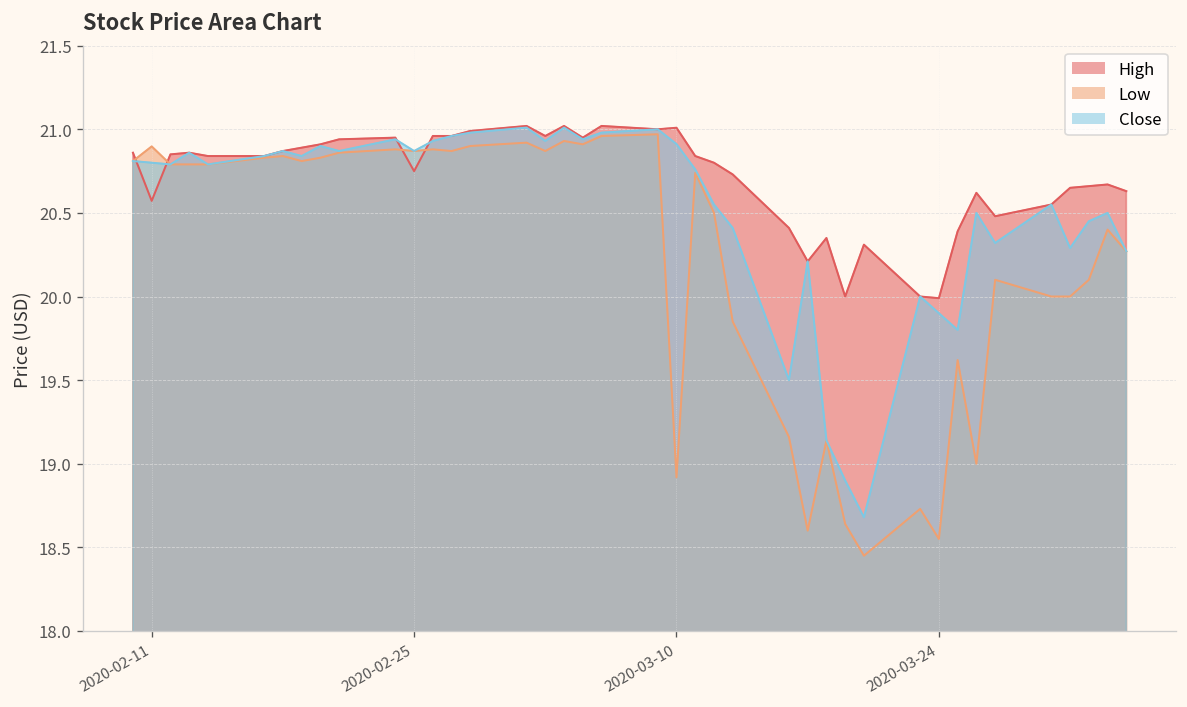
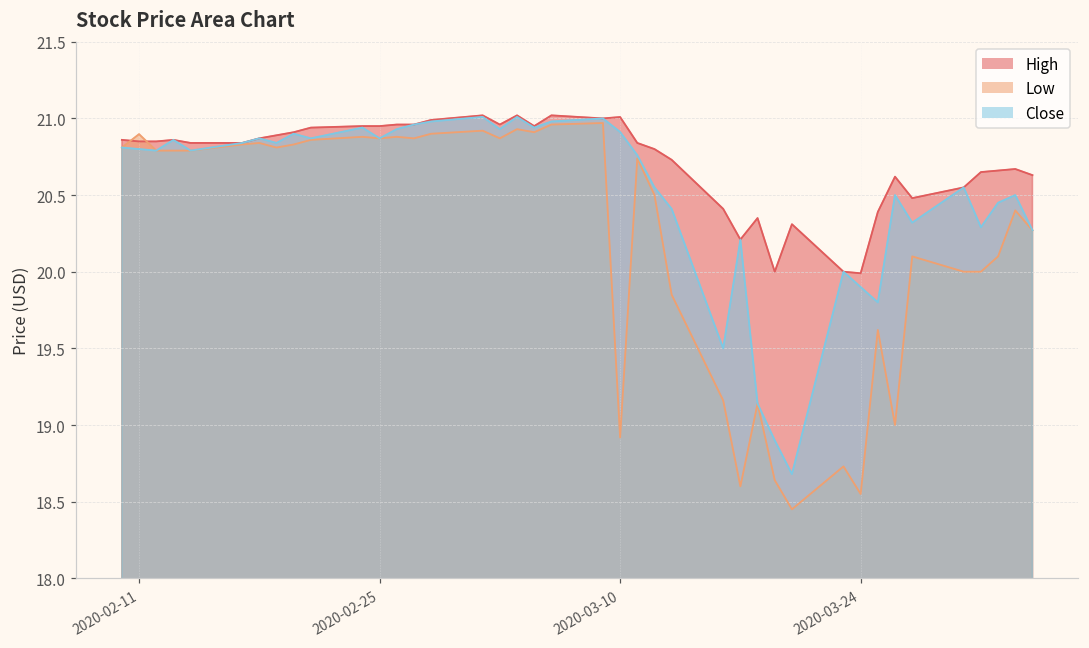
  {
    "High": {
-     "2020-02-11": 20.57,
-     "2020-02-25": 20.75,
+     "2020-02-11": 20.85,
+     "2020-02-25": 20.95,
      "2020-03-10": 21.01,
      "2020-03-24": 19.99
    },
    "Low": {
      "2020-02-11": 20.90,
      "2020-03-10": 18.92,
      "2020-03-24": 18.55
    },
    "Close": {
      "2020-02-11": 20.80,
      "2020-03-10": 20.91,
      "2020-03-24": 19.90
    }
  }
